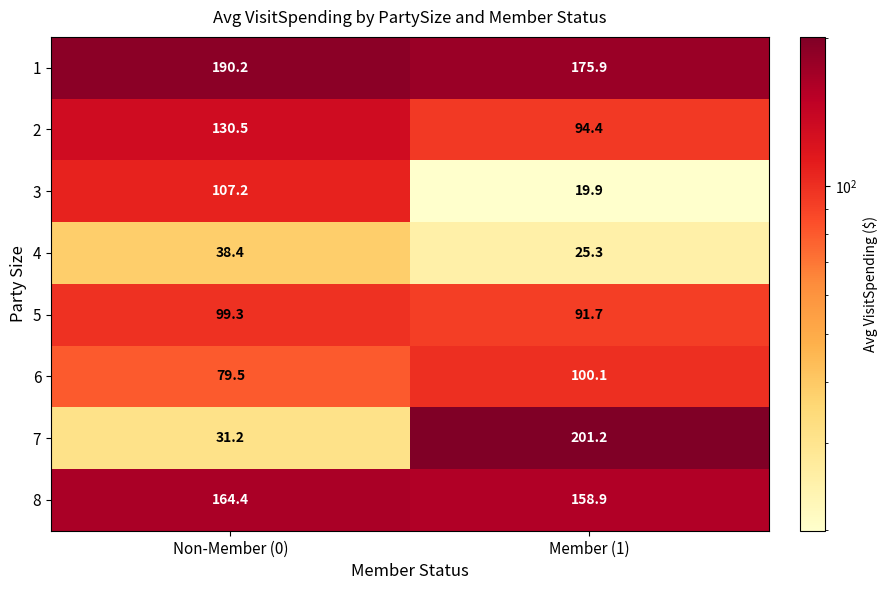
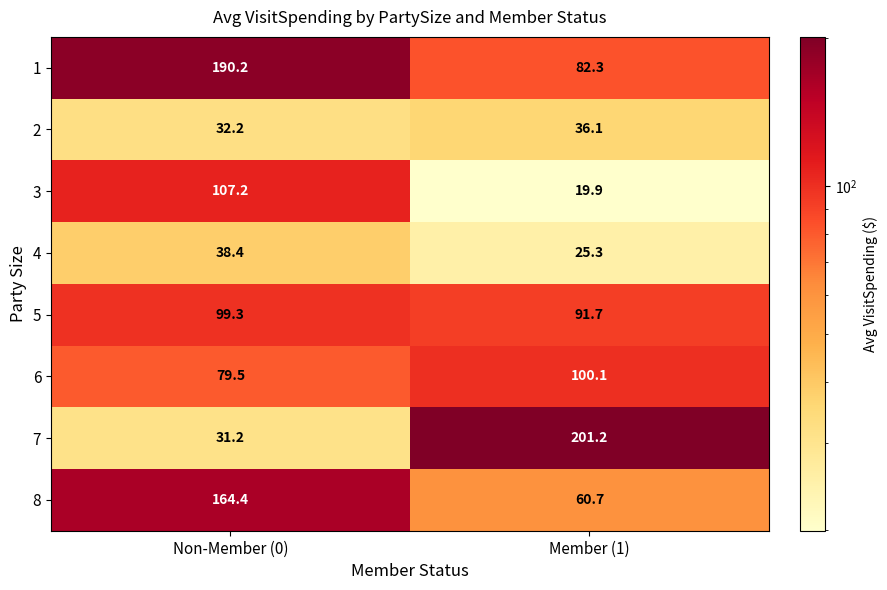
  {
    "1": {
      "Non-Member (0)": 190.2,
-     "Member (1)": 175.9
+     "Member (1)": 82.3
    },
    "2": {
-     "Non-Member (0)": 130.5,
-     "Member (1)": 94.4
+     "Non-Member (0)": 32.2,
+     "Member (1)": 36.1
    },
    "3": {
      "Non-Member (0)": 107.2,
      "Member (1)": 19.9
    },
    "4": {
      "Non-Member (0)": 38.4,
      "Member (1)": 25.3
    },
    "5": {
      "Non-Member (0)": 99.3,
      "Member (1)": 91.7
    },
    "6": {
      "Non-Member (0)": 79.5,
      "Member (1)": 100.1
    },
    "7": {
      "Non-Member (0)": 31.2,
      "Member (1)": 201.2
    },
    "8": {
      "Non-Member (0)": 164.4,
-     "Member (1)": 158.9
+     "Member (1)": 60.7
    }
  }
